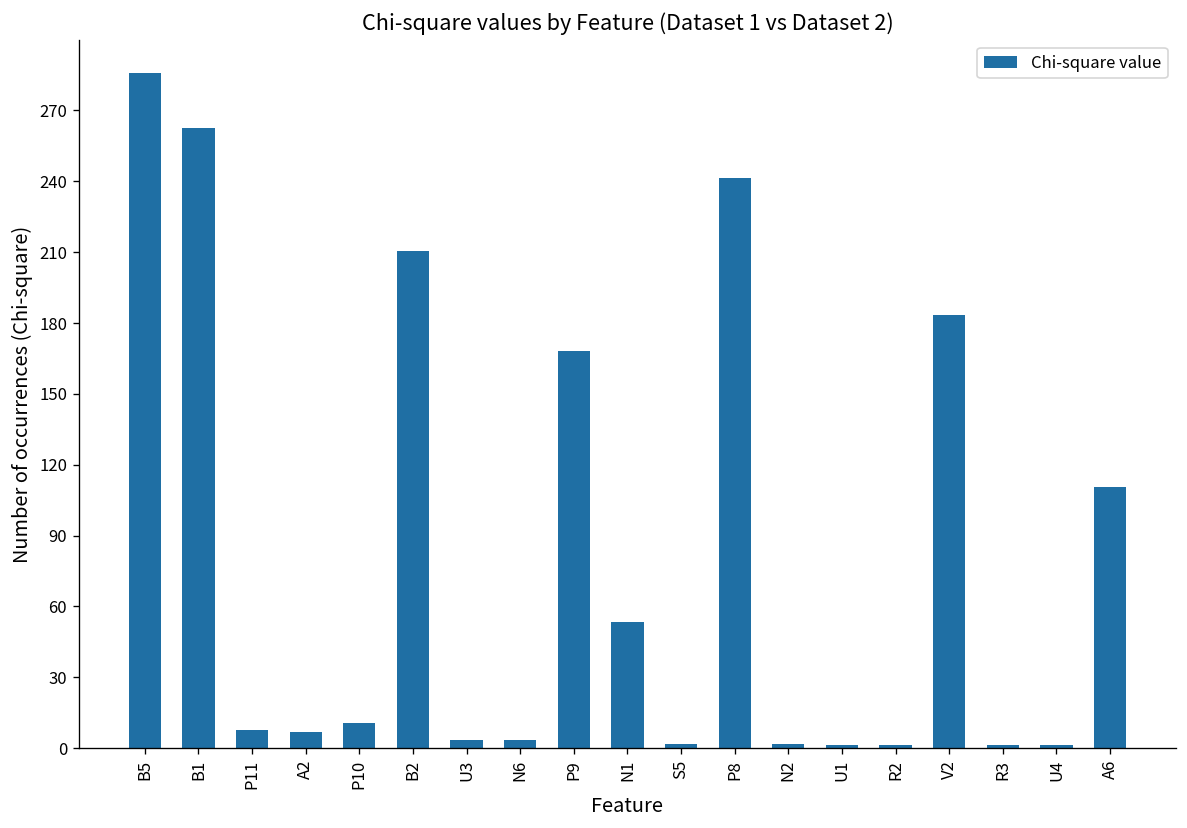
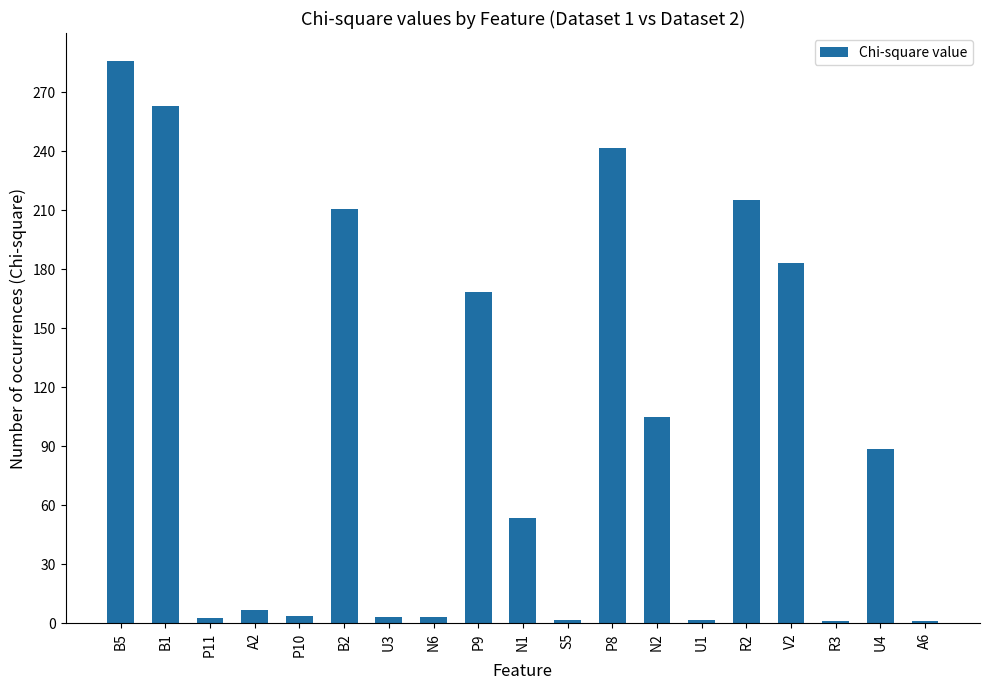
  {
    "B5": 286,
    "B1": 263,
-   "P11": 8,
+   "P11": 3,
    "A2": 7,
-   "P10": 11,
+   "P10": 4,
    "B2": 211,
    "U3": 4,
    "N6": 3,
    "P9": 168,
    "N1": 53,
    "S5": 2,
    "P8": 241,
-   "N2": 2,
+   "N2": 105,
    "U1": 2,
-   "R2": 2,
+   "R2": 215,
    "V2": 183,
    "R3": 1,
-   "U4": 1,
-   "A6": 111
+   "U4": 89,
+   "A6": 1
  }
